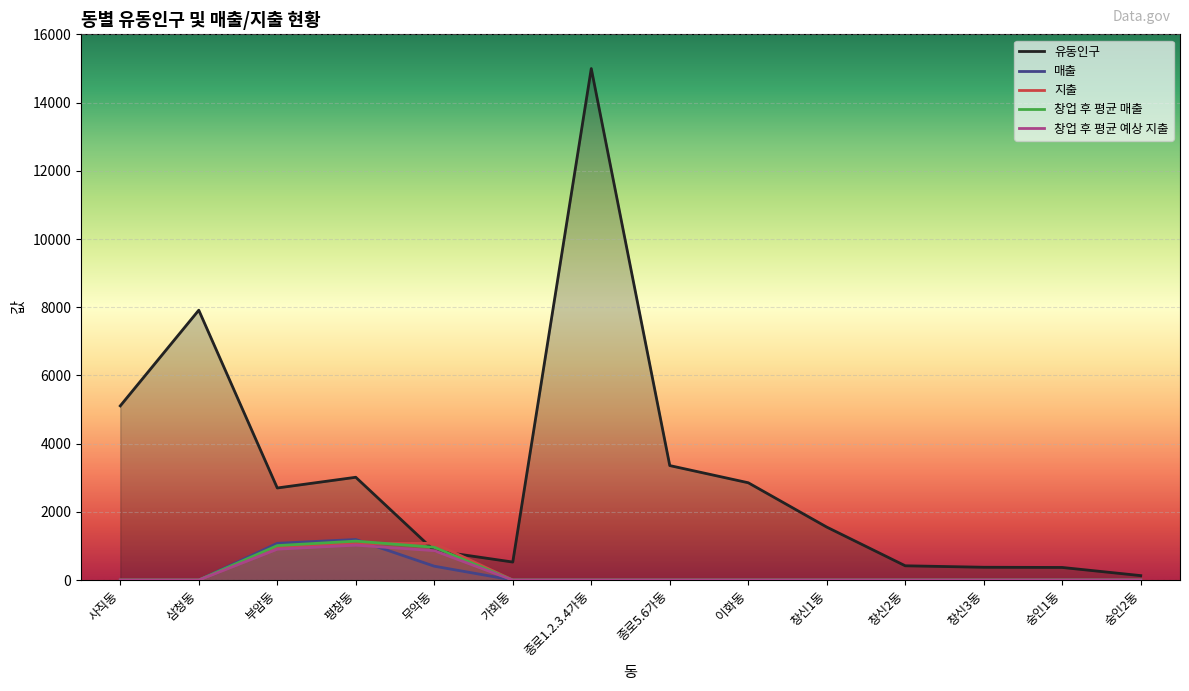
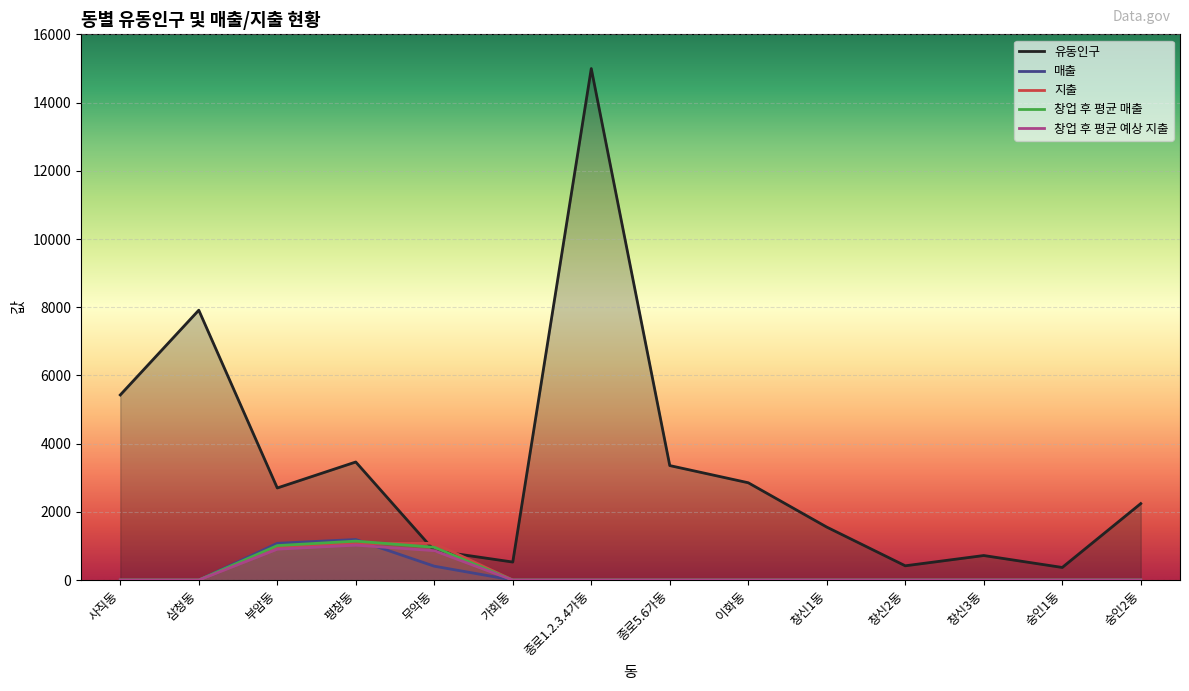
  {
    "유동인구": {
-     "사직동": 5100,
+     "사직동": 5400,
      "삼청동": 7900,
      "부암동": 2700,
-     "평창동": 3000,
+     "평창동": 3500,
      "가회동": 500,
      "종로1.2.3.4가동": 15000,
      "종로5.6가동": 3400,
      "이화동": 2900,
      "창신1동": 1600,
      "창신2동": 400,
-     "창신3동": 400,
+     "창신3동": 700,
      "숭인1동": 400,
-     "숭인2동": 100
+     "숭인2동": 2200
    },
    "매출": {
      "무악동": 400
    },
    "지출": {
      "무악동": 1100
    },
    "창업 후 평균 매출": {
      "무악동": 1000
    }
  }
